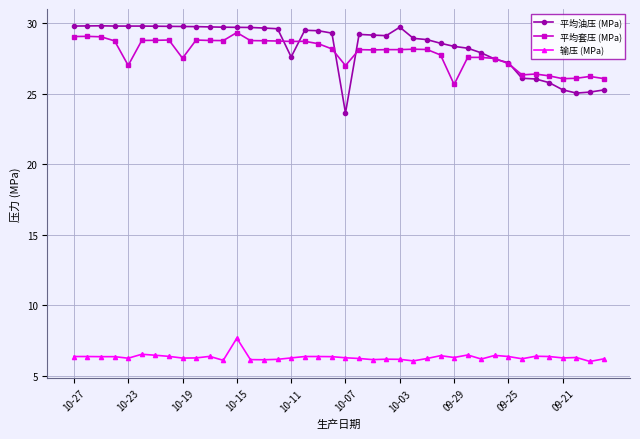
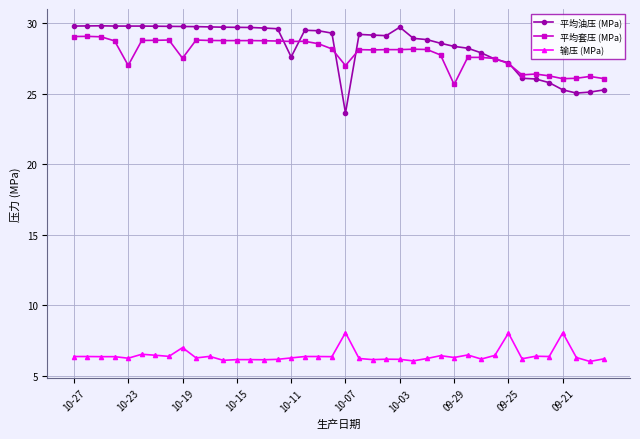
  {
    "平均油压 (MPa)": {
      "10-27": 29.8,
      "10-23": 29.8,
      "10-19": 29.8,
      "10-15": 29.7,
      "10-11": 27.6,
      "10-07": 23.6,
      "10-03": 29.7,
      "09-29": 28.3,
      "09-21": 25.3
    },
    "平均套压 (MPa)": {
      "10-27": 29.0,
      "10-23": 27.0,
      "10-19": 27.5,
-     "10-15": 29.3,
+     "10-15": 28.8,
      "10-11": 28.7,
      "10-07": 27.0,
      "10-03": 28.1,
      "09-29": 25.6,
      "09-21": 26.1
    },
    "输压 (MPa)": {
      "10-27": 6.4,
      "10-23": 6.2,
-     "10-19": 6.3,
-     "10-15": 7.7,
+     "10-19": 7.0,
+     "10-15": 6.1,
      "10-11": 6.3,
-     "10-07": 6.3,
+     "10-07": 8.1,
      "10-03": 6.2,
      "09-29": 6.3,
-     "09-25": 6.4,
-     "09-21": 6.3
+     "09-25": 8.0,
+     "09-21": 8.0
    }
  }
